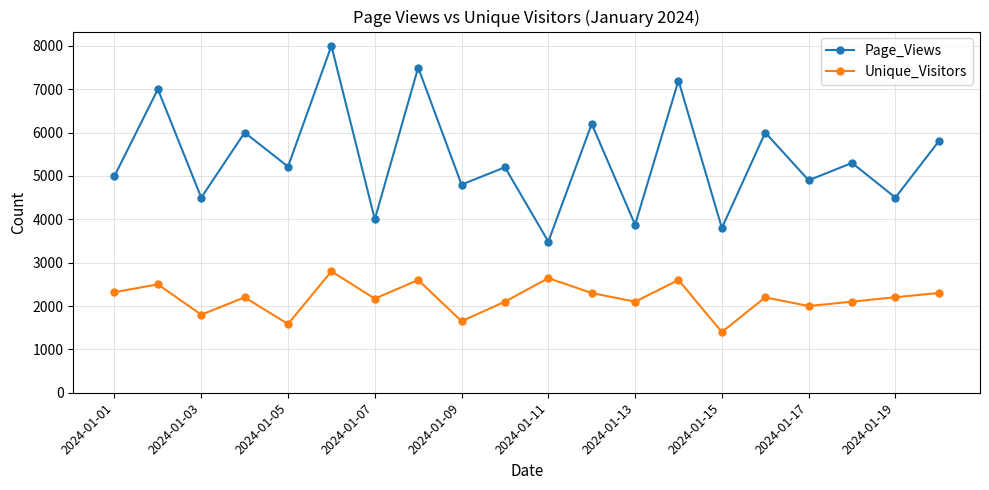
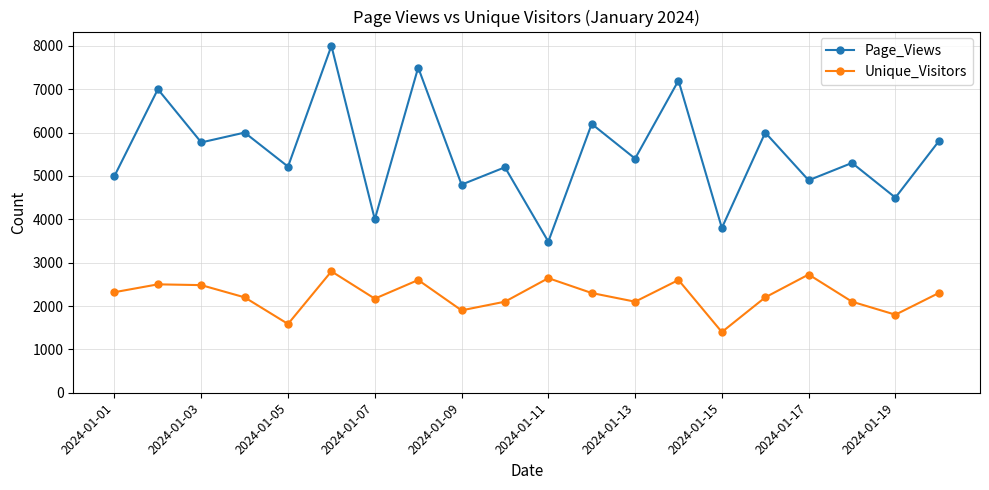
  {
    "Page_Views": {
      "2024-01-01": 5000,
-     "2024-01-03": 4500,
+     "2024-01-03": 5800,
      "2024-01-05": 5200,
      "2024-01-07": 4000,
      "2024-01-09": 4800,
      "2024-01-11": 3500,
-     "2024-01-13": 3900,
+     "2024-01-13": 5400,
      "2024-01-15": 3800,
      "2024-01-17": 4900,
      "2024-01-19": 4500
    },
    "Unique_Visitors": {
      "2024-01-01": 2300,
-     "2024-01-03": 1800,
+     "2024-01-03": 2500,
      "2024-01-05": 1600,
      "2024-01-07": 2200,
-     "2024-01-09": 1700,
+     "2024-01-09": 1900,
      "2024-01-11": 2600,
      "2024-01-13": 2100,
      "2024-01-15": 1400,
-     "2024-01-17": 2000,
-     "2024-01-19": 2200
+     "2024-01-17": 2700,
+     "2024-01-19": 1800
    }
  }
